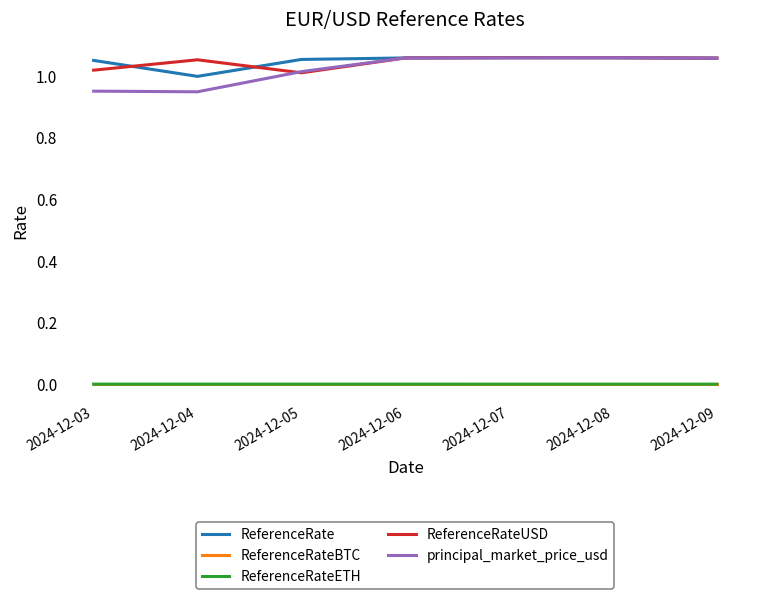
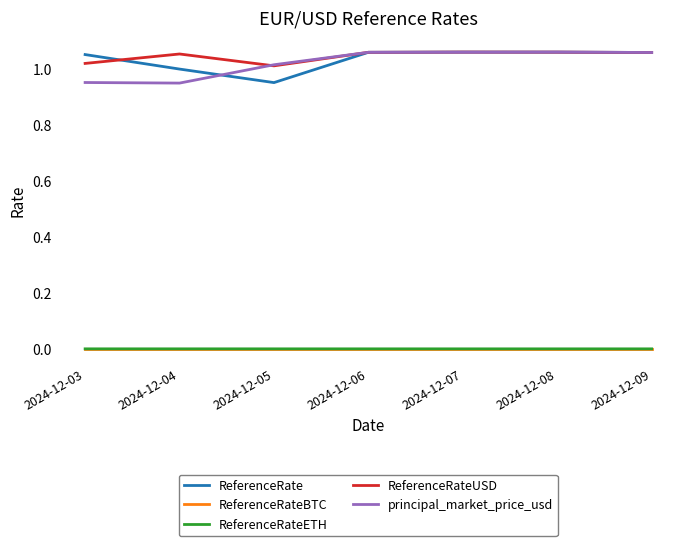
  {
    "ReferenceRate": {
      "2024-12-03": 1.05,
      "2024-12-04": 1.00,
-     "2024-12-05": 1.05
+     "2024-12-05": 0.95
    },
    "ReferenceRateETH": {
      "2024-12-03": 0.00,
      "2024-12-04": 0.00,
      "2024-12-05": 0.00,
      "2024-12-06": 0.00,
      "2024-12-07": 0.00,
      "2024-12-08": 0.00,
      "2024-12-09": 0.00
    },
    "ReferenceRateUSD": {
      "2024-12-03": 1.02,
      "2024-12-04": 1.05
    },
    "principal_market_price_usd": {
      "2024-12-03": 0.95,
      "2024-12-04": 0.95
    }
  }
